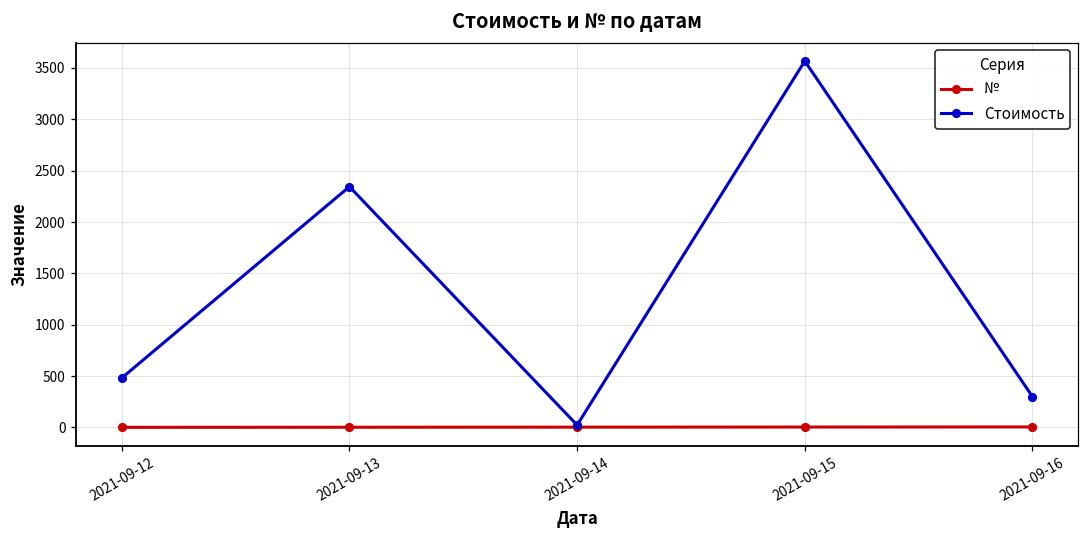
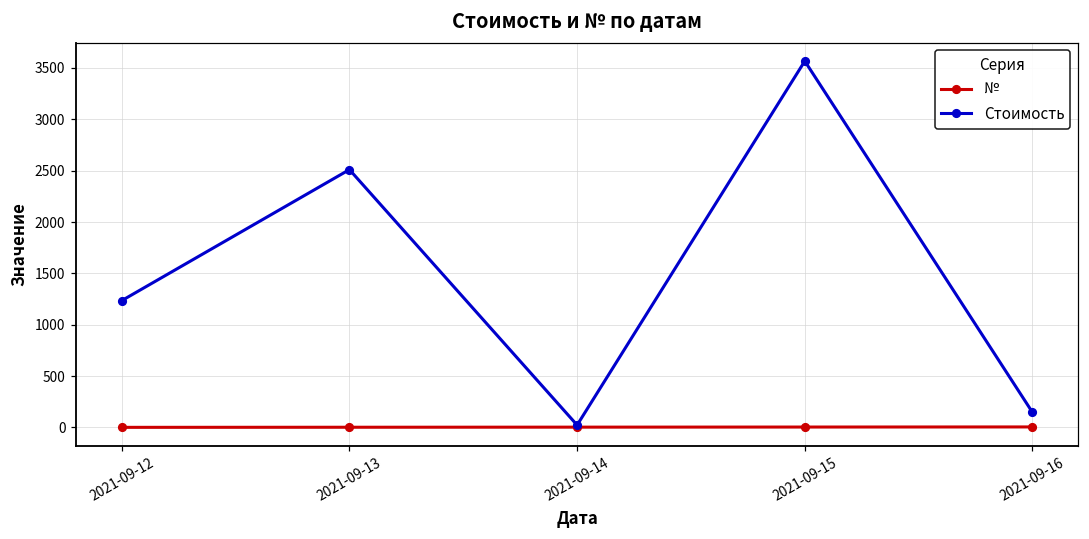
  {
    "№": {
      "2021-09-12": 0,
      "2021-09-13": 0,
      "2021-09-15": 0,
      "2021-09-16": 0
    },
    "Стоимость": {
-     "2021-09-12": 500,
-     "2021-09-13": 2300,
+     "2021-09-12": 1200,
+     "2021-09-13": 2500,
      "2021-09-15": 3600,
-     "2021-09-16": 300
+     "2021-09-16": 100
    }
  }
